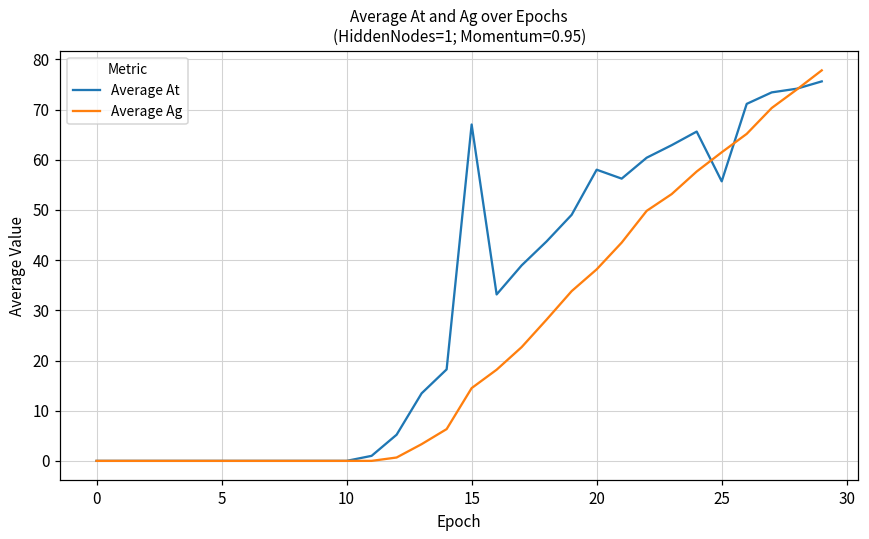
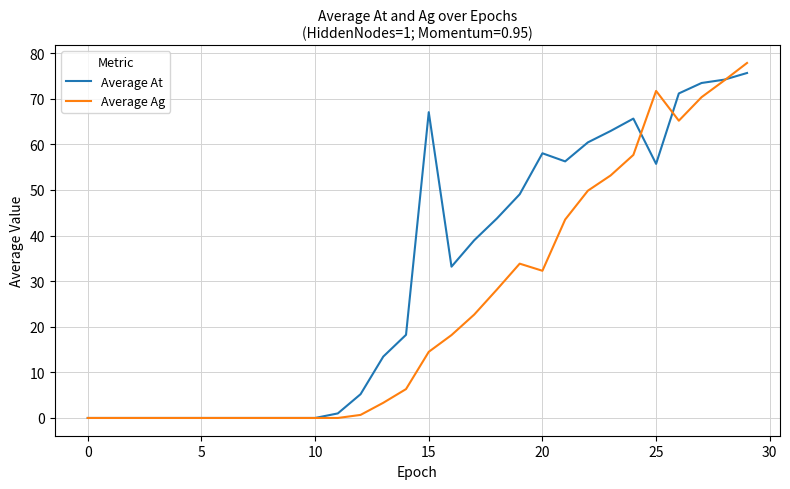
  {
    "Average At": {
      "15": 67,
      "20": 58,
      "25": 56
    },
    "Average Ag": {
      "15": 15,
-     "20": 38,
-     "25": 62
+     "20": 32,
+     "25": 72
    }
  }
